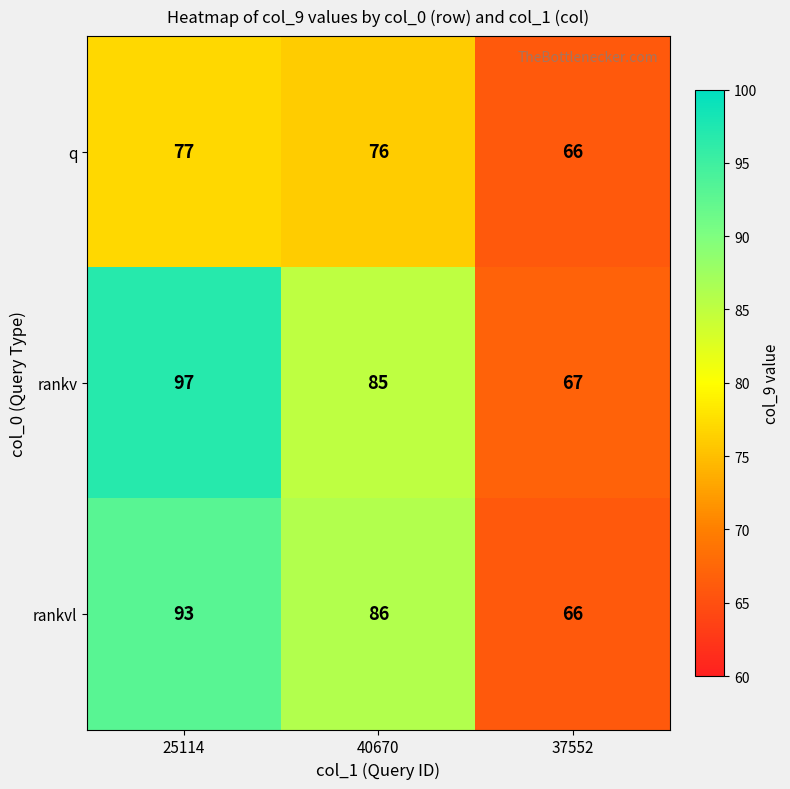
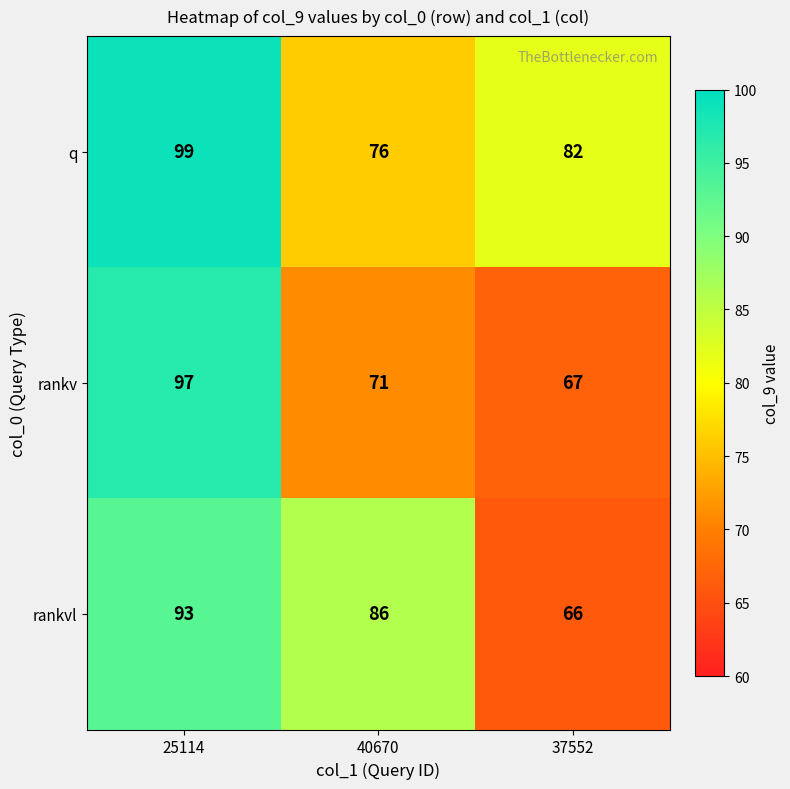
  {
    "q": {
-     "25114": 77,
+     "25114": 99,
      "40670": 76,
-     "37552": 66
+     "37552": 82
    },
    "rankv": {
      "25114": 97,
-     "40670": 85,
+     "40670": 71,
      "37552": 67
    },
    "rankvl": {
      "25114": 93,
      "40670": 86,
      "37552": 66
    }
  }
